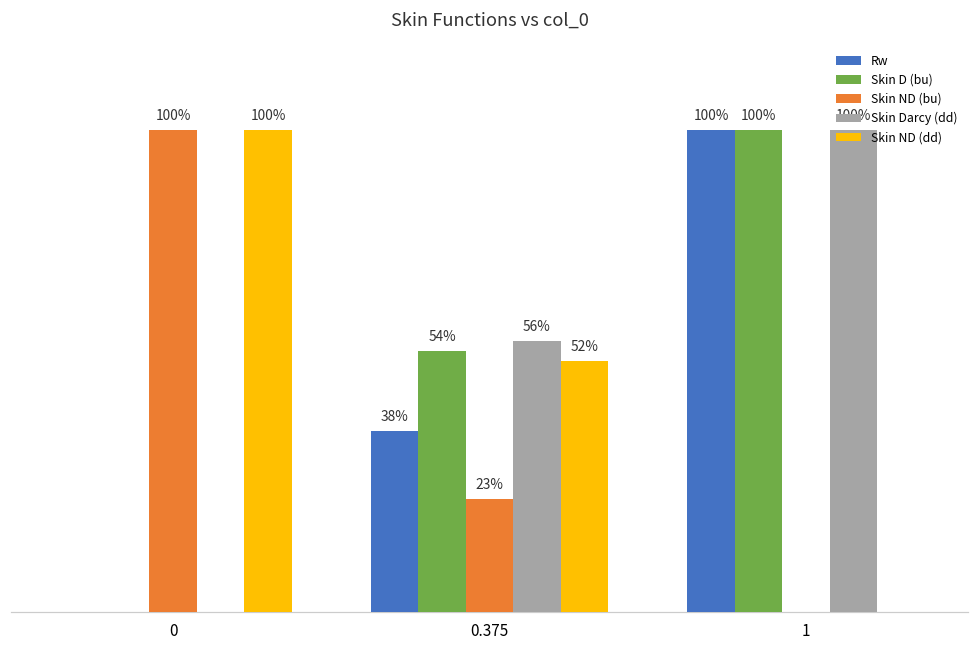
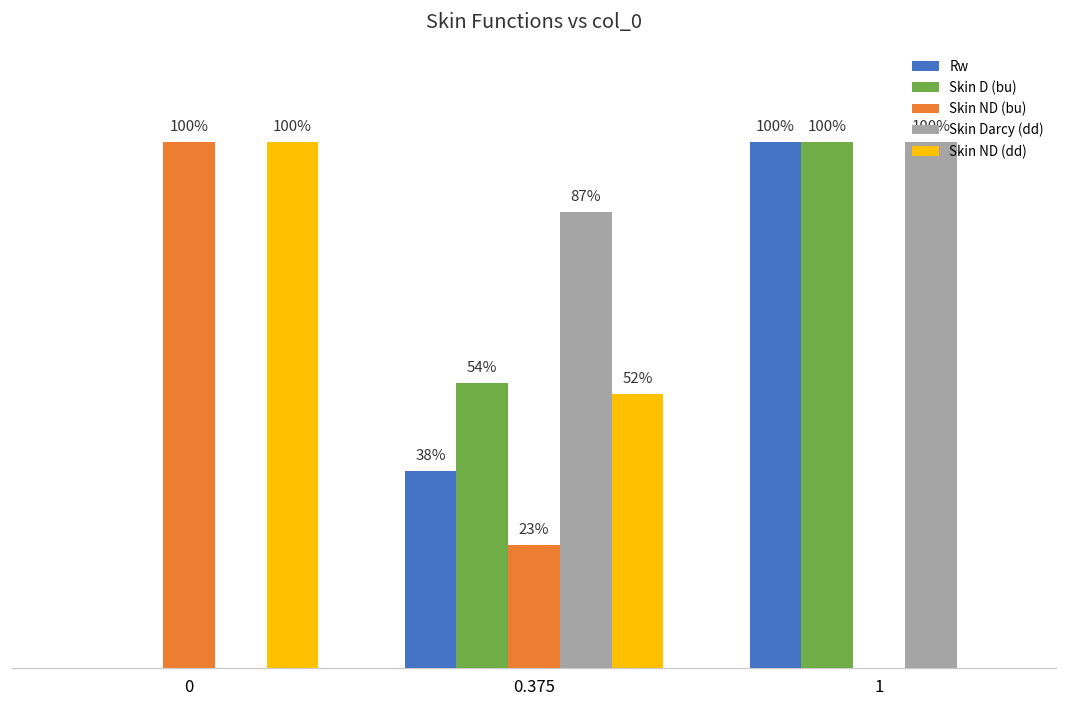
  {
    "Rw": {
      "0.375": "38%",
      "1": "100%"
    },
    "Skin D (bu)": {
      "0.375": "54%",
      "1": "100%"
    },
    "Skin ND (bu)": {
      "0": "100%",
      "0.375": "23%"
    },
    "Skin Darcy (dd)": {
-     "0.375": "56%",
+     "0.375": "87%",
      "1": "100%"
    },
    "Skin ND (dd)": {
      "0": "100%",
      "0.375": "52%"
    }
  }
